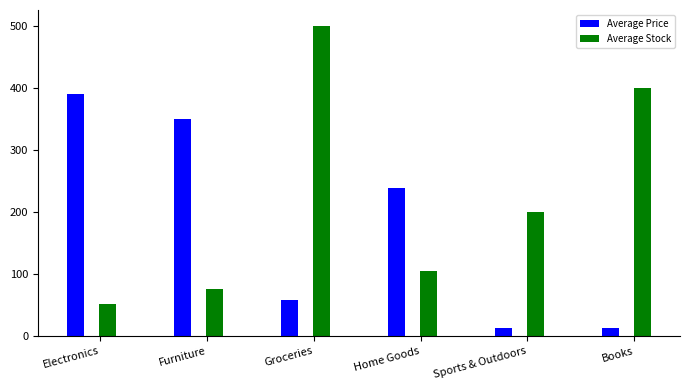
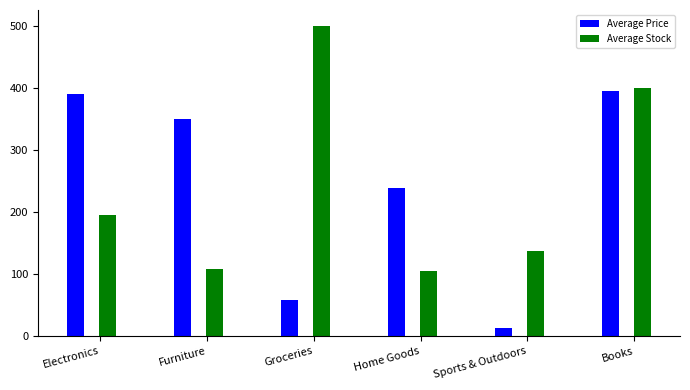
  {
    "Average Price": {
      "Electronics": 390,
      "Furniture": 350,
      "Groceries": 60,
      "Home Goods": 240,
      "Sports & Outdoors": 10,
-     "Books": 10
+     "Books": 390
    },
    "Average Stock": {
-     "Electronics": 50,
-     "Furniture": 80,
+     "Electronics": 200,
+     "Furniture": 110,
      "Groceries": 500,
      "Home Goods": 110,
-     "Sports & Outdoors": 200,
+     "Sports & Outdoors": 140,
      "Books": 400
    }
  }
